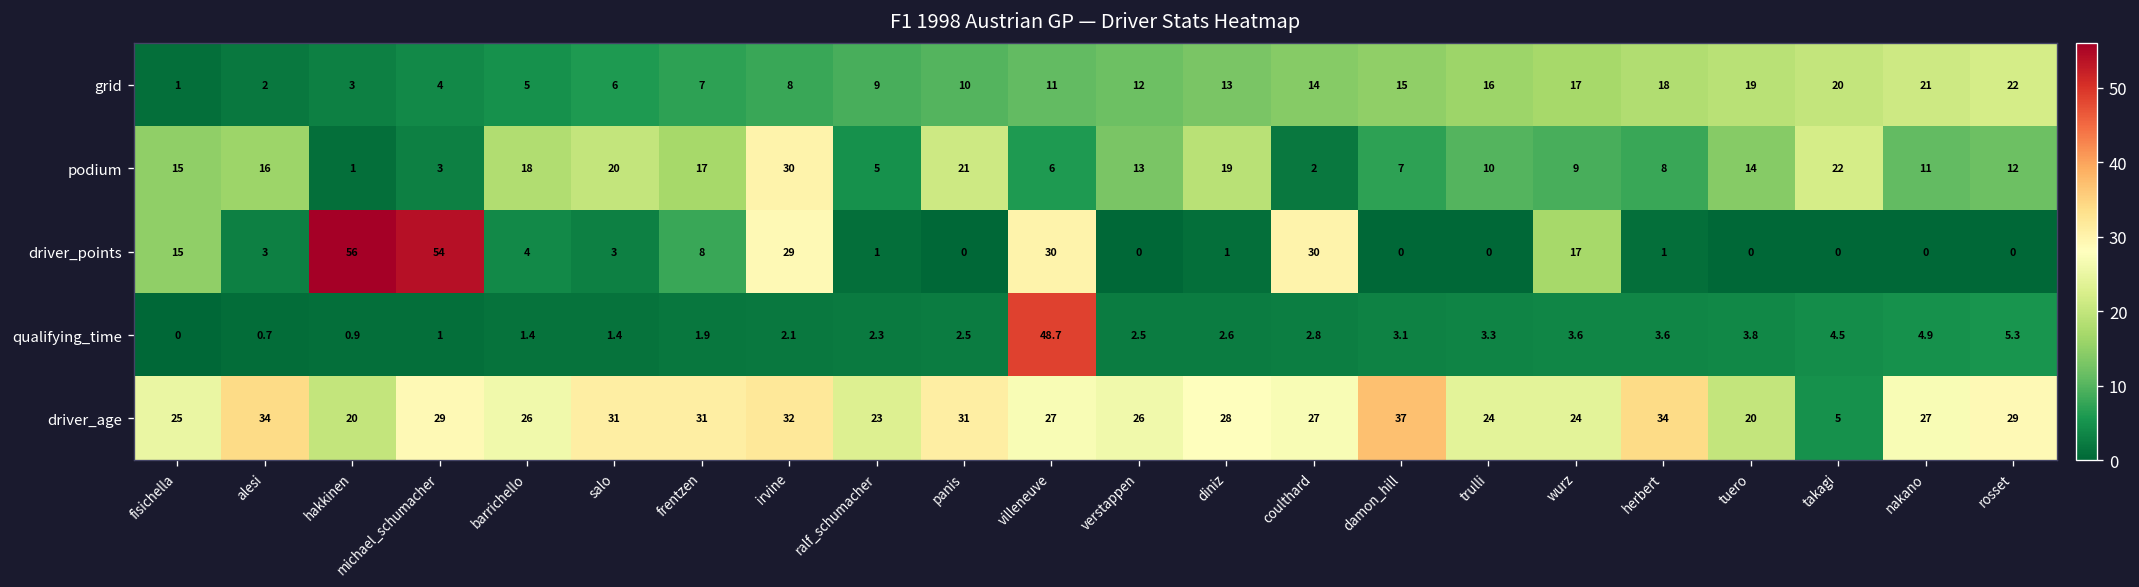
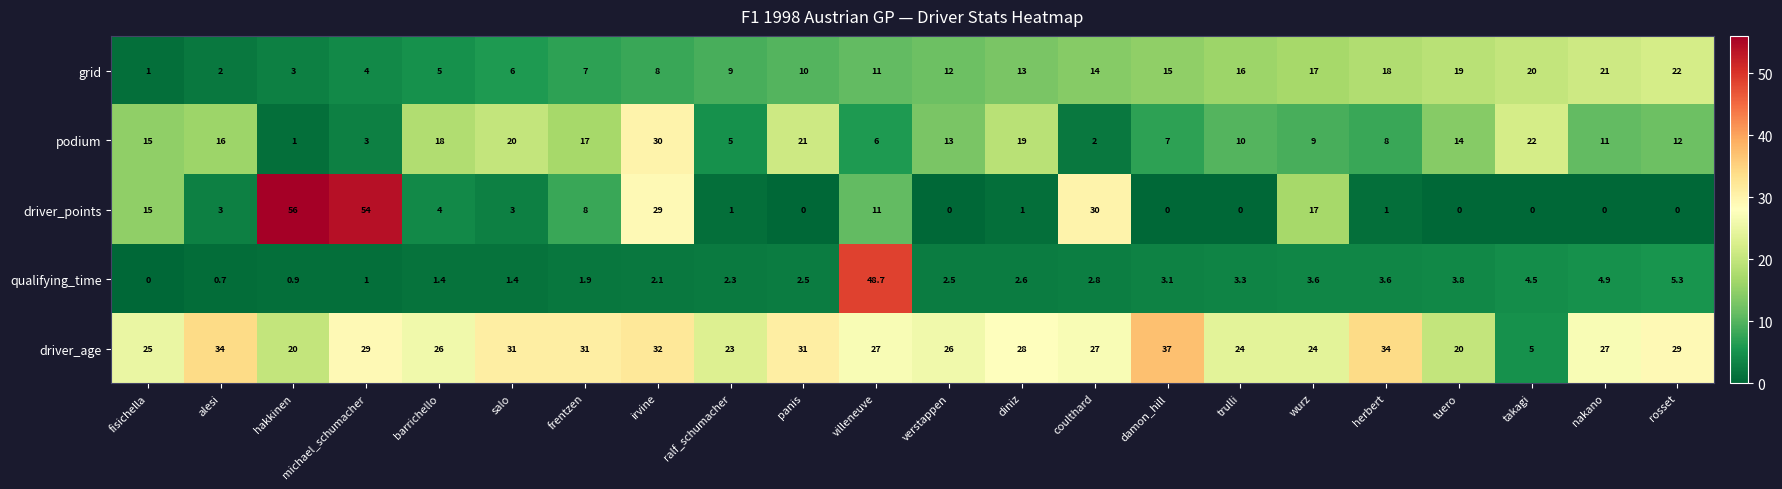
  {
    "grid": {
      "fisichella": 1,
      "alesi": 2,
      "hakkinen": 3,
      "michael_schumacher": 4,
      "barrichello": 5,
      "salo": 6,
      "frentzen": 7,
      "irvine": 8,
      "ralf_schumacher": 9,
      "panis": 10,
      "villeneuve": 11,
      "verstappen": 12,
      "diniz": 13,
      "coulthard": 14,
      "damon_hill": 15,
      "trulli": 16,
      "wurz": 17,
      "herbert": 18,
      "tuero": 19,
      "takagi": 20,
      "nakano": 21,
      "rosset": 22
    },
    "podium": {
      "fisichella": 15,
      "alesi": 16,
      "hakkinen": 1,
      "michael_schumacher": 3,
      "barrichello": 18,
      "salo": 20,
      "frentzen": 17,
      "irvine": 30,
      "ralf_schumacher": 5,
      "panis": 21,
      "villeneuve": 6,
      "verstappen": 13,
      "diniz": 19,
      "coulthard": 2,
      "damon_hill": 7,
      "trulli": 10,
      "wurz": 9,
      "herbert": 8,
      "tuero": 14,
      "takagi": 22,
      "nakano": 11,
      "rosset": 12
    },
    "driver_points": {
      "fisichella": 15,
      "alesi": 3,
      "hakkinen": 56,
      "michael_schumacher": 54,
      "barrichello": 4,
      "salo": 3,
      "frentzen": 8,
      "irvine": 29,
      "ralf_schumacher": 1,
      "panis": 0,
-     "villeneuve": 30,
+     "villeneuve": 11,
      "verstappen": 0,
      "diniz": 1,
      "coulthard": 30,
      "damon_hill": 0,
      "trulli": 0,
      "wurz": 17,
      "herbert": 1,
      "tuero": 0,
      "takagi": 0,
      "nakano": 0,
      "rosset": 0
    },
    "qualifying_time": {
      "fisichella": 0,
      "alesi": 0.7,
      "hakkinen": 0.9,
      "michael_schumacher": 1,
      "barrichello": 1.4,
      "salo": 1.4,
      "frentzen": 1.9,
      "irvine": 2.1,
      "ralf_schumacher": 2.3,
      "panis": 2.5,
      "villeneuve": 48.7,
      "verstappen": 2.5,
      "diniz": 2.6,
      "coulthard": 2.8,
      "damon_hill": 3.1,
      "trulli": 3.3,
      "wurz": 3.6,
      "herbert": 3.6,
      "tuero": 3.8,
      "takagi": 4.5,
      "nakano": 4.9,
      "rosset": 5.3
    },
    "driver_age": {
      "fisichella": 25,
      "alesi": 34,
      "hakkinen": 20,
      "michael_schumacher": 29,
      "barrichello": 26,
      "salo": 31,
      "frentzen": 31,
      "irvine": 32,
      "ralf_schumacher": 23,
      "panis": 31,
      "villeneuve": 27,
      "verstappen": 26,
      "diniz": 28,
      "coulthard": 27,
      "damon_hill": 37,
      "trulli": 24,
      "wurz": 24,
      "herbert": 34,
      "tuero": 20,
      "takagi": 5,
      "nakano": 27,
      "rosset": 29
    }
  }
